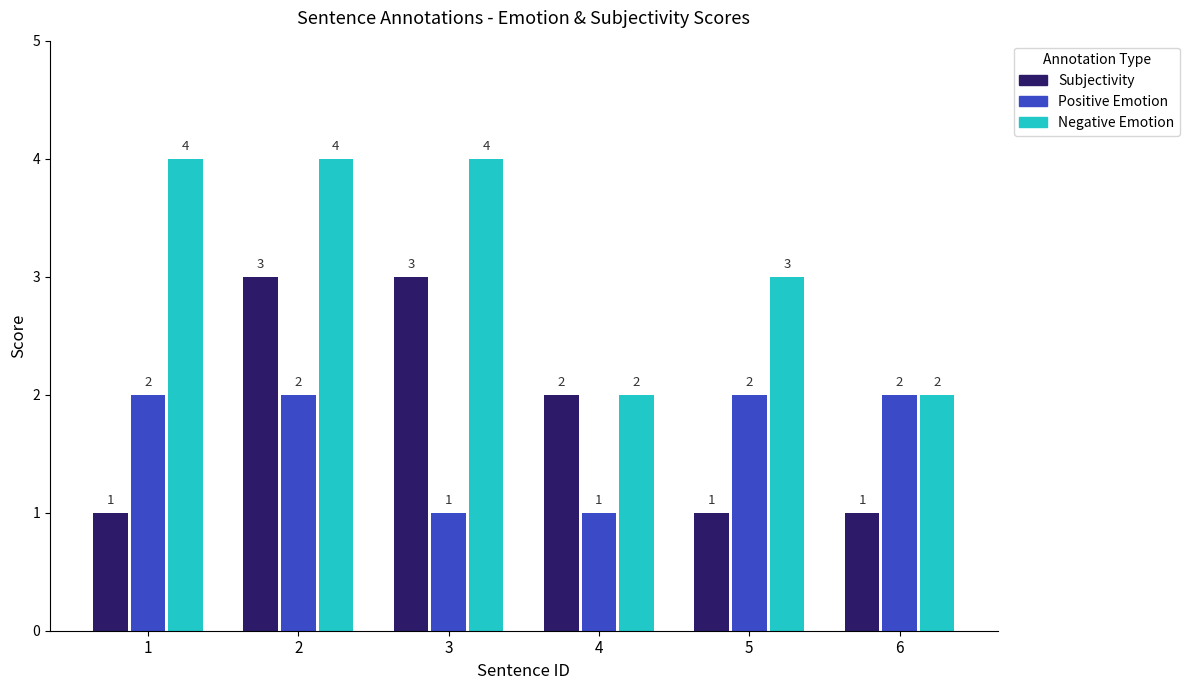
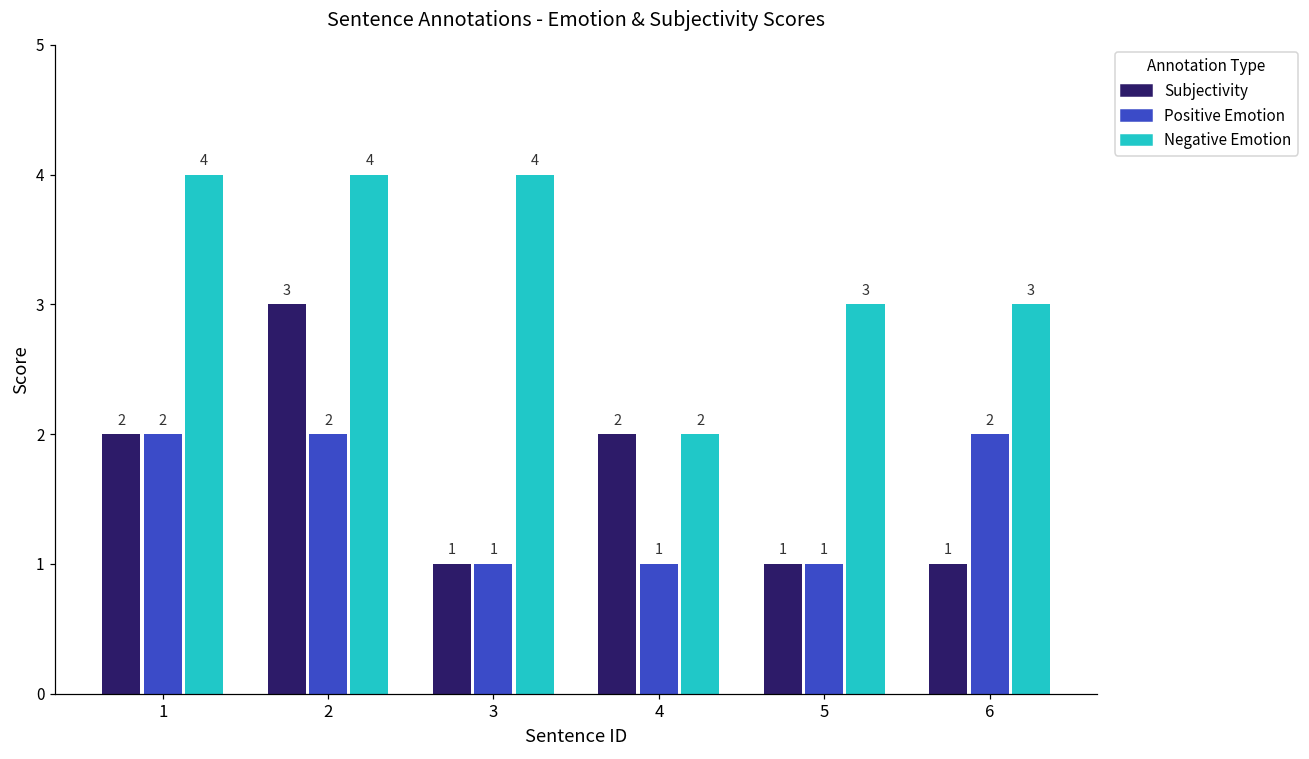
  {
    "Subjectivity": {
-     "1": 1,
+     "1": 2,
      "2": 3,
-     "3": 3,
+     "3": 1,
      "4": 2,
      "5": 1,
      "6": 1
    },
    "Positive Emotion": {
      "1": 2,
      "2": 2,
      "3": 1,
      "4": 1,
-     "5": 2,
+     "5": 1,
      "6": 2
    },
    "Negative Emotion": {
      "1": 4,
      "2": 4,
      "3": 4,
      "4": 2,
      "5": 3,
-     "6": 2
+     "6": 3
    }
  }
